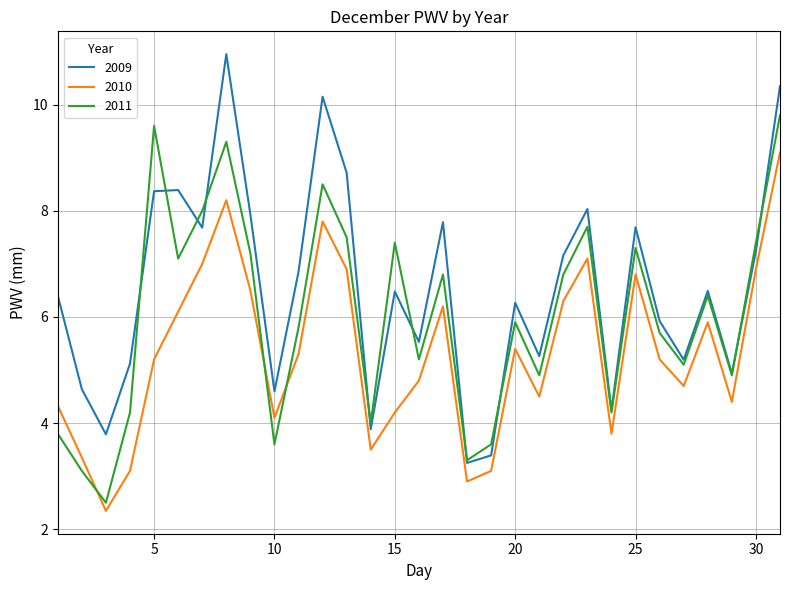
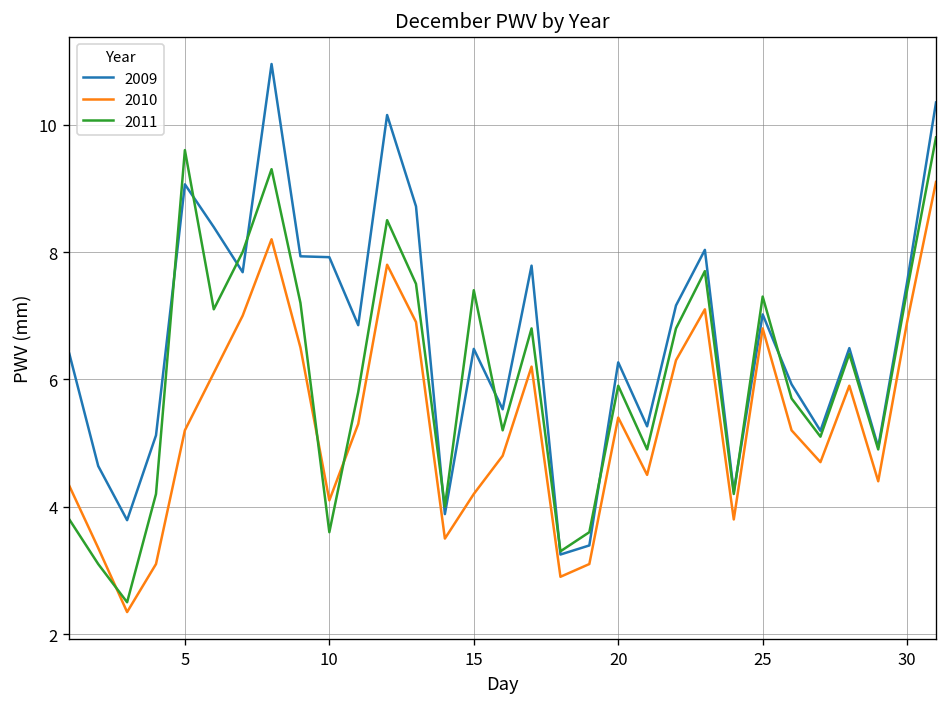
  {
    "2009": {
-     "5": 8.4,
-     "10": 4.6,
+     "5": 9.1,
+     "10": 7.9,
      "15": 6.5,
      "20": 6.3,
-     "25": 7.7,
-     "30": 7.2
+     "25": 7.0,
+     "30": 7.5
    },
    "2010": {
      "5": 5.2,
      "10": 4.1,
      "15": 4.2,
      "20": 5.4,
      "25": 6.8,
      "30": 6.9
    },
    "2011": {
      "5": 9.6,
      "10": 3.6,
      "15": 7.4,
      "20": 5.9,
      "25": 7.3,
      "30": 7.4
    }
  }
